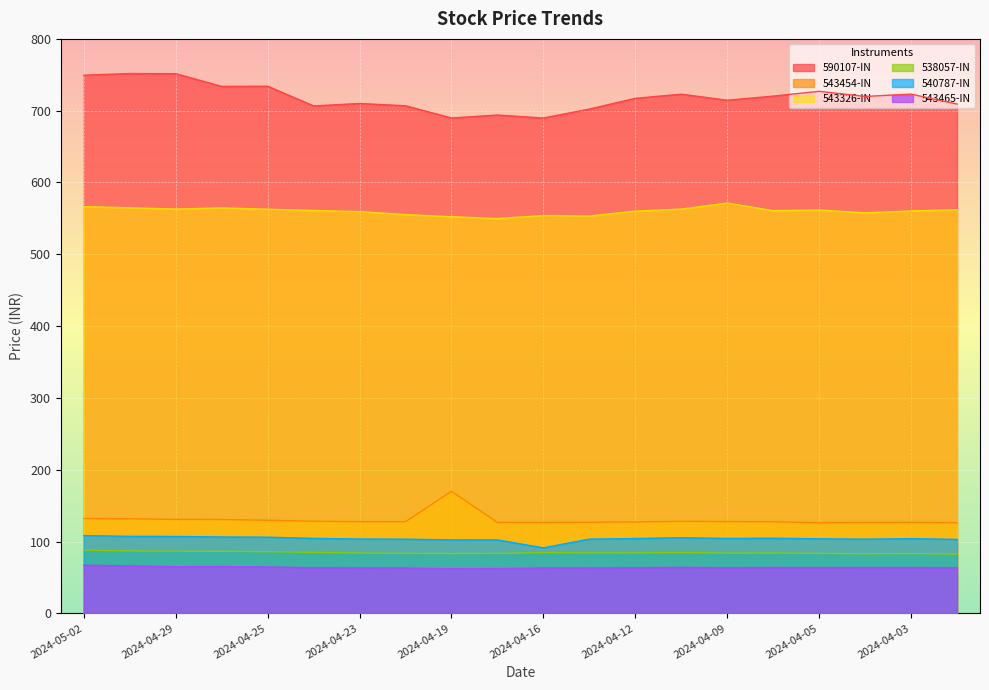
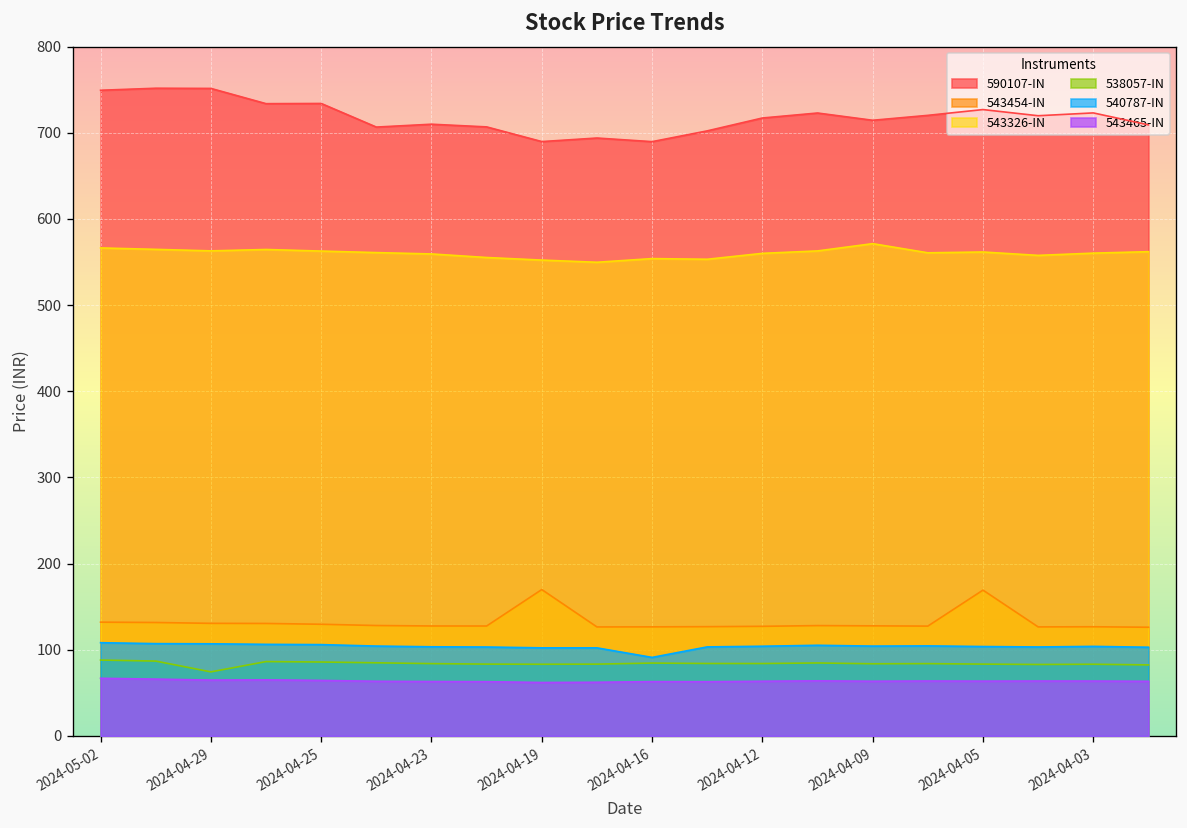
  {
    "590107-IN": {
      "2024-05-02": 750,
      "2024-04-29": 750,
      "2024-04-25": 730,
      "2024-04-23": 710,
      "2024-04-19": 690,
      "2024-04-16": 690,
      "2024-04-12": 720,
      "2024-04-09": 710
    },
    "543454-IN": {
      "2024-05-02": 130,
      "2024-04-29": 130,
      "2024-04-25": 130,
      "2024-04-23": 130,
      "2024-04-19": 170,
      "2024-04-16": 130,
      "2024-04-12": 130,
      "2024-04-09": 130,
-     "2024-04-05": 130,
+     "2024-04-05": 170,
      "2024-04-03": 130
    },
    "543326-IN": {
      "2024-05-02": 570,
      "2024-04-29": 560,
      "2024-04-25": 560,
      "2024-04-23": 560,
      "2024-04-19": 550,
      "2024-04-16": 550,
      "2024-04-12": 560,
      "2024-04-09": 570,
      "2024-04-05": 560,
      "2024-04-03": 560
    },
    "538057-IN": {
      "2024-05-02": 90,
-     "2024-04-29": 90,
+     "2024-04-29": 70,
      "2024-04-25": 90,
      "2024-04-23": 80,
      "2024-04-19": 80,
      "2024-04-16": 80,
      "2024-04-12": 80,
      "2024-04-09": 80,
      "2024-04-05": 80,
      "2024-04-03": 80
    },
    "540787-IN": {
      "2024-05-02": 110,
      "2024-04-29": 110,
      "2024-04-25": 110,
      "2024-04-23": 100,
      "2024-04-19": 100,
      "2024-04-16": 90,
      "2024-04-12": 100,
      "2024-04-09": 100,
      "2024-04-05": 100,
      "2024-04-03": 100
    },
    "543465-IN": {
      "2024-05-02": 70,
      "2024-04-29": 60,
      "2024-04-25": 60,
      "2024-04-23": 60,
      "2024-04-19": 60,
      "2024-04-16": 60,
      "2024-04-12": 60,
      "2024-04-09": 60,
      "2024-04-05": 60,
      "2024-04-03": 60
    }
  }
